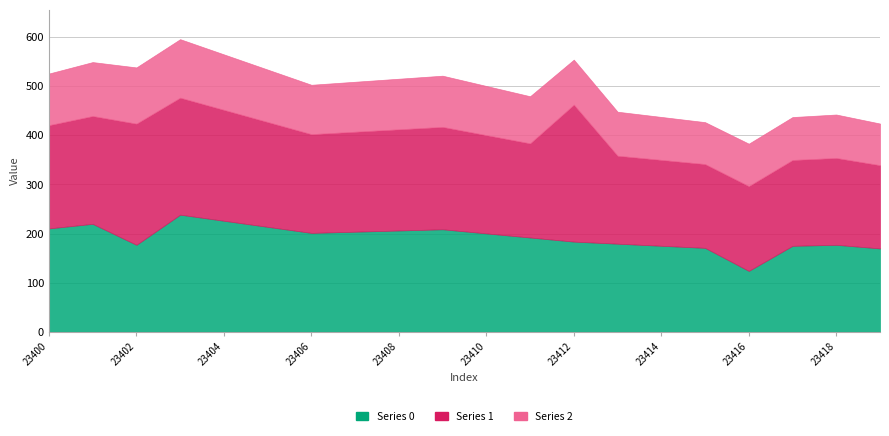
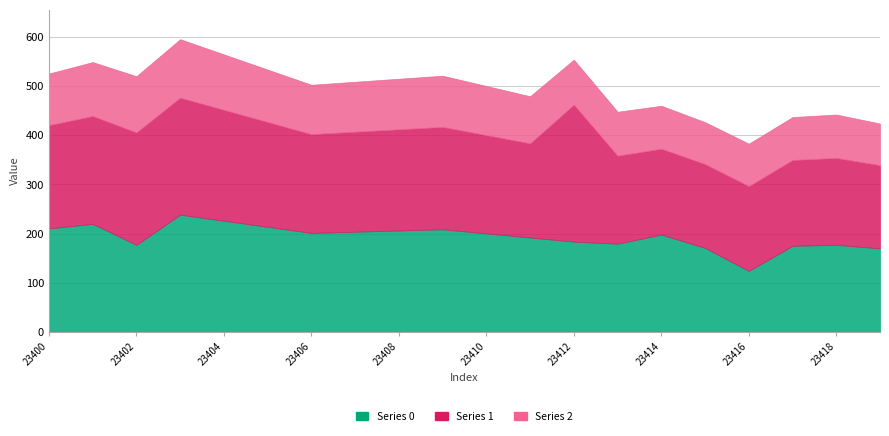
  {
    "Series 0": {
      "23400": 210,
      "23402": 180,
      "23404": 230,
      "23406": 200,
      "23408": 210,
      "23410": 200,
      "23412": 180,
-     "23414": 170,
+     "23414": 200,
      "23416": 120,
      "23418": 180
    },
    "Series 1": {
      "23400": 210,
-     "23402": 250,
+     "23402": 230,
      "23404": 230,
      "23406": 200,
      "23408": 210,
      "23410": 200,
      "23412": 280,
      "23414": 170,
      "23416": 170,
      "23418": 180
    },
    "Series 2": {
      "23400": 110,
      "23402": 110,
      "23404": 110,
      "23406": 100,
      "23408": 100,
      "23410": 100,
      "23412": 90,
      "23414": 90,
      "23416": 90,
      "23418": 90
    }
  }
